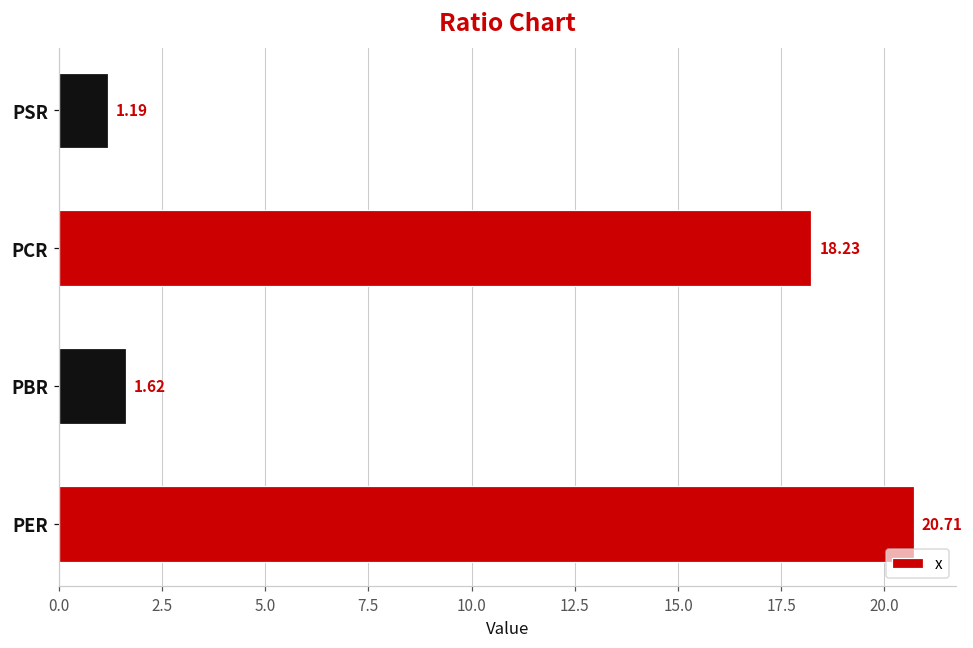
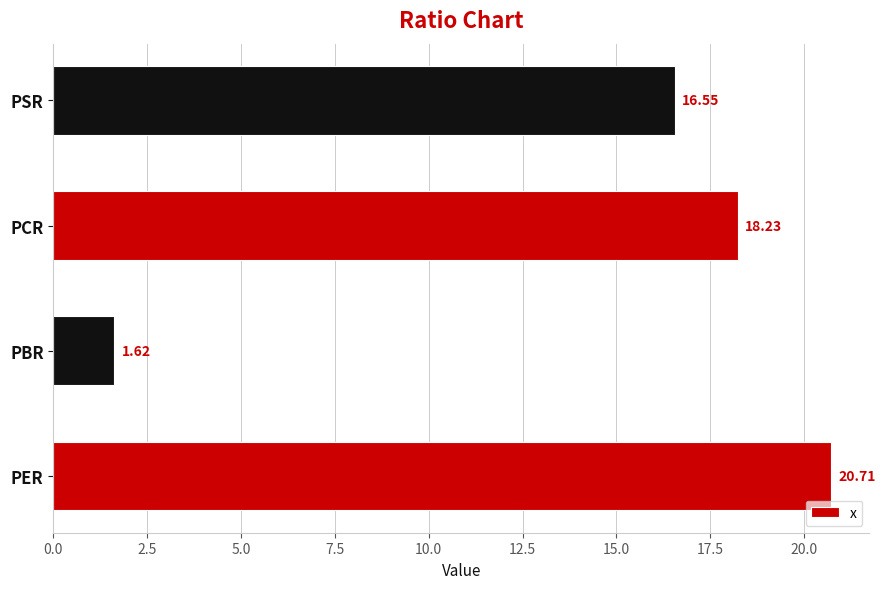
  {
-   "PSR": 1.19,
+   "PSR": 16.55,
    "PCR": 18.23,
    "PBR": 1.62,
    "PER": 20.71
  }
